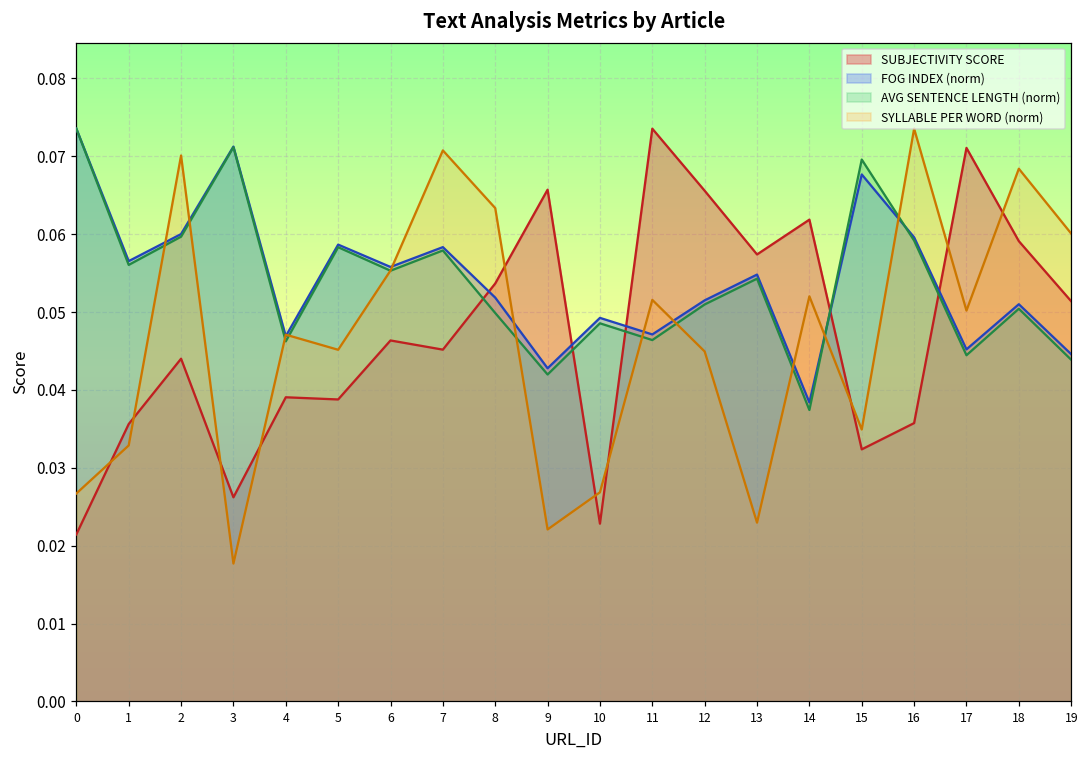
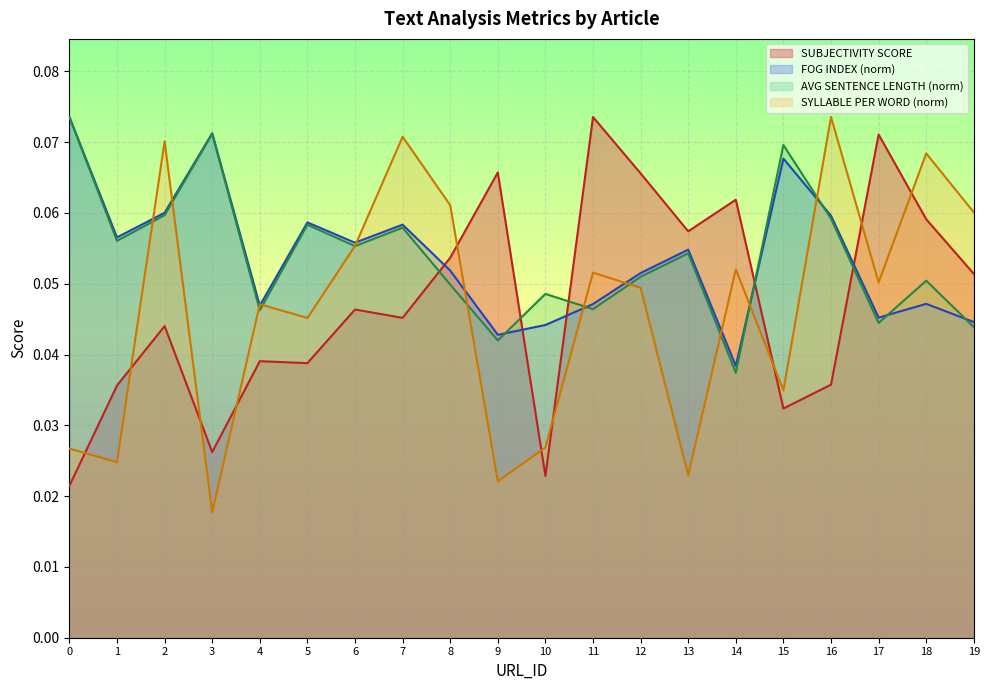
  {
    "SUBJECTIVITY SCORE": {
      "0": 0.021,
      "1": 0.036,
      "2": 0.044,
      "3": 0.026,
      "4": 0.039,
      "5": 0.039,
      "6": 0.046,
      "7": 0.045,
      "8": 0.054,
      "9": 0.066,
      "10": 0.023,
      "11": 0.074,
      "12": 0.066,
      "13": 0.057,
      "14": 0.062,
      "15": 0.032,
      "16": 0.036,
      "17": 0.071,
      "18": 0.059,
      "19": 0.051
    },
    "FOG INDEX (norm)": {
      "1": 0.057,
      "6": 0.056,
      "7": 0.058,
      "8": 0.052,
      "9": 0.043,
-     "10": 0.049,
+     "10": 0.044,
      "11": 0.047,
      "12": 0.052,
      "13": 0.055,
      "14": 0.038,
      "15": 0.068,
      "16": 0.060,
      "17": 0.045,
-     "18": 0.051,
+     "18": 0.047,
      "19": 0.045
    },
    "AVG SENTENCE LENGTH (norm)": {
      "1": 0.056,
      "4": 0.046,
      "7": 0.058,
      "8": 0.050,
      "9": 0.042,
      "10": 0.049,
      "11": 0.046,
      "12": 0.051,
      "13": 0.054,
      "14": 0.037,
      "15": 0.070,
      "16": 0.059,
      "17": 0.044,
      "18": 0.050,
      "19": 0.044
    },
    "SYLLABLE PER WORD (norm)": {
      "0": 0.027,
-     "1": 0.033,
+     "1": 0.025,
      "2": 0.070,
      "3": 0.018,
      "5": 0.045,
      "7": 0.071,
-     "8": 0.063,
+     "8": 0.061,
      "9": 0.022,
      "10": 0.027,
      "11": 0.052,
-     "12": 0.045,
+     "12": 0.049,
      "13": 0.023,
      "14": 0.052,
      "15": 0.035,
      "16": 0.074,
      "17": 0.050,
      "18": 0.068,
      "19": 0.060
    }
  }
